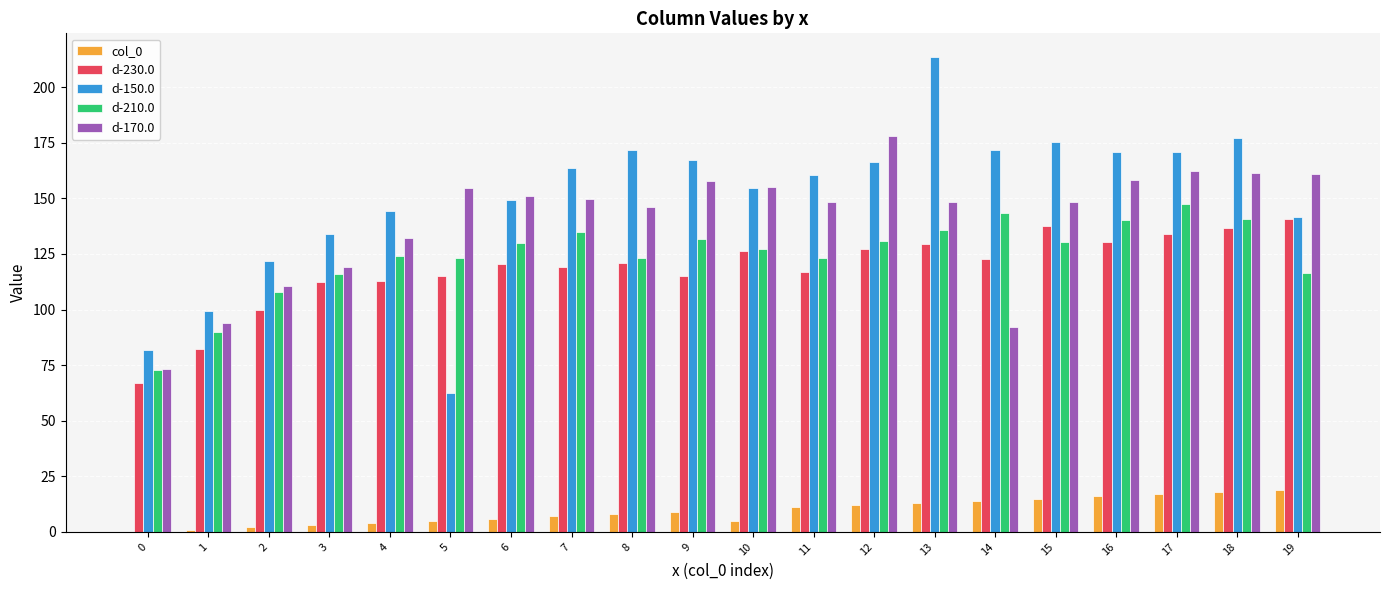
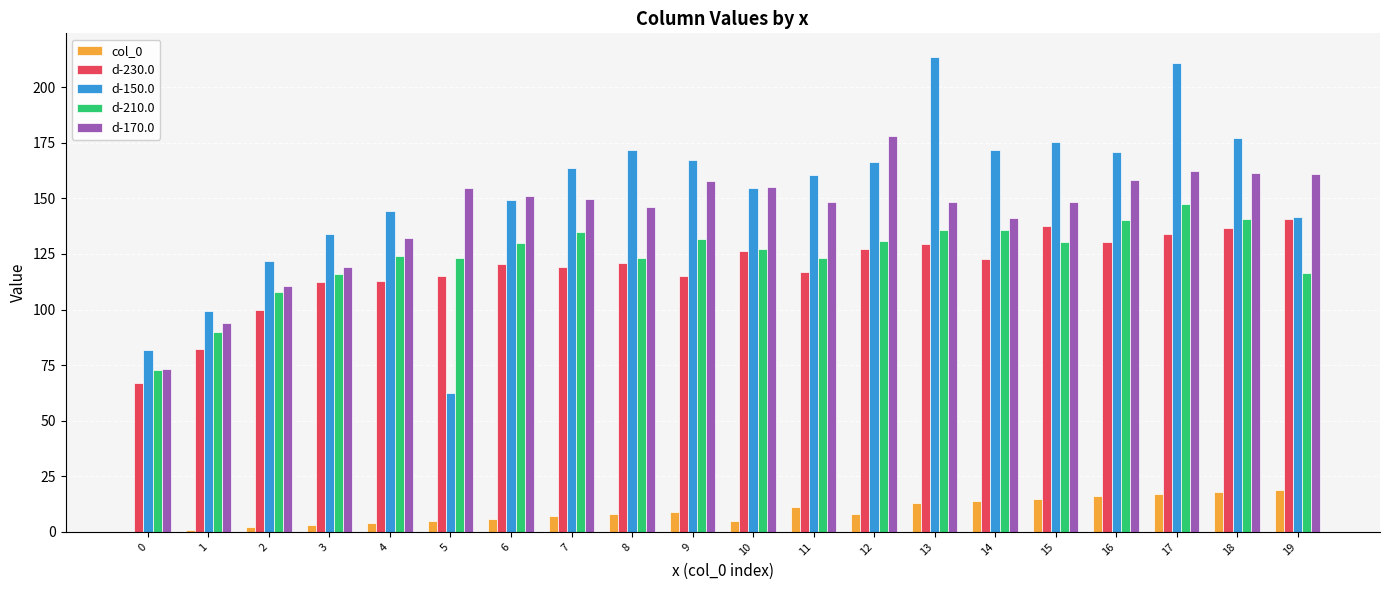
  {
    "col_0": {
      "0": 0,
      "2": 2,
      "3": 3,
      "4": 4,
      "5": 5,
      "6": 6,
      "7": 7,
      "8": 8,
      "9": 9,
      "10": 5,
      "11": 11,
-     "12": 12,
+     "12": 8,
      "13": 13,
      "14": 14,
      "15": 15,
      "16": 16,
      "17": 17,
      "18": 18,
      "19": 19
    },
    "d-230.0": {
      "0": 67,
      "1": 82,
      "2": 100,
      "3": 112,
      "4": 113,
      "5": 115,
      "6": 120,
      "7": 119,
      "8": 121,
      "9": 115,
      "10": 126,
      "11": 117,
      "12": 127,
      "13": 130,
      "14": 123,
      "15": 138,
      "16": 130,
      "17": 134,
      "18": 137,
      "19": 141
    },
    "d-150.0": {
      "0": 82,
      "1": 99,
      "2": 122,
      "3": 134,
      "4": 145,
      "5": 62,
      "6": 149,
      "7": 164,
      "8": 172,
      "9": 167,
      "10": 155,
      "11": 161,
      "12": 166,
      "13": 214,
      "14": 172,
      "15": 175,
      "16": 171,
-     "17": 171,
+     "17": 211,
      "18": 177,
      "19": 142
    },
    "d-210.0": {
      "0": 73,
      "1": 90,
      "2": 108,
      "3": 116,
      "4": 124,
      "5": 123,
      "6": 130,
      "7": 135,
      "8": 123,
      "9": 132,
      "10": 127,
      "11": 123,
      "12": 131,
      "13": 136,
-     "14": 144,
+     "14": 136,
      "15": 131,
      "16": 140,
      "17": 147,
      "18": 141,
      "19": 117
    },
    "d-170.0": {
      "0": 73,
      "1": 94,
      "2": 111,
      "3": 119,
      "4": 132,
      "5": 155,
      "6": 151,
      "7": 150,
      "8": 146,
      "9": 158,
      "10": 155,
      "11": 148,
      "12": 178,
      "13": 148,
-     "14": 92,
+     "14": 141,
      "15": 148,
      "16": 158,
      "17": 162,
      "18": 161,
      "19": 161
    }
  }
